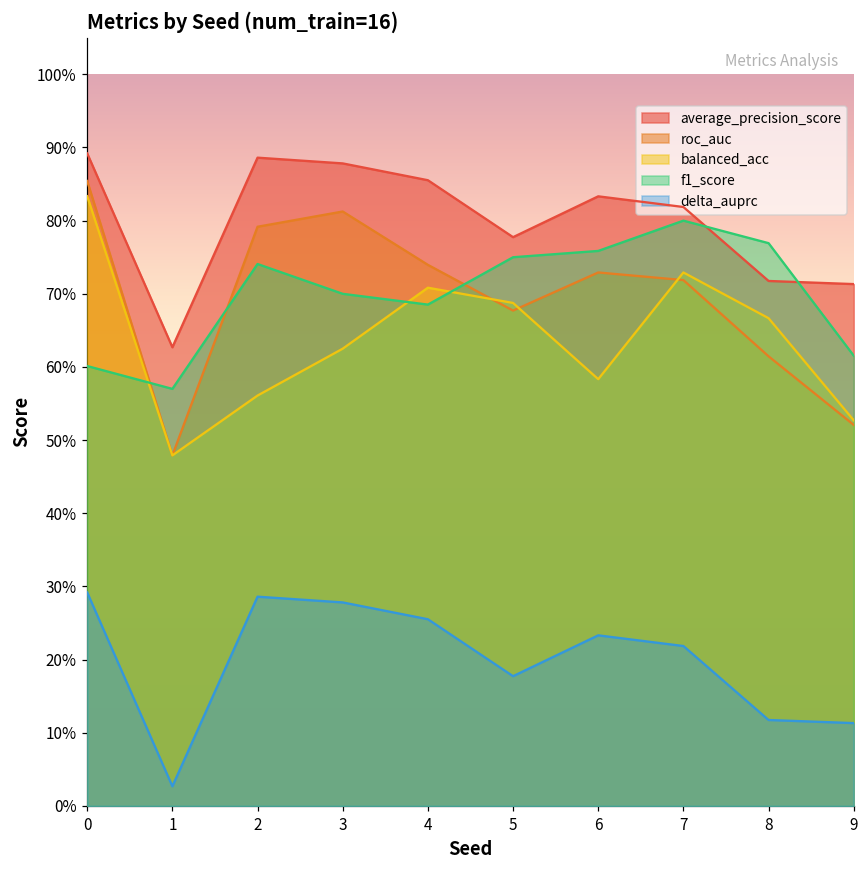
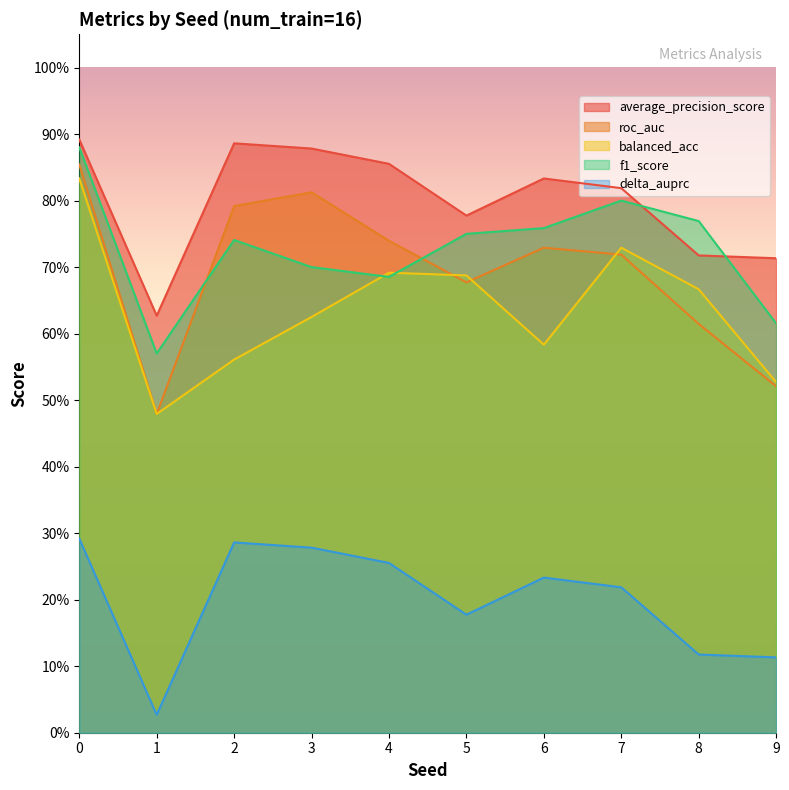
  {
    "balanced_acc": {
      "0": "83%",
      "2": "56%",
      "3": "63%",
-     "4": "71%",
+     "4": "69%",
      "5": "69%",
      "6": "58%",
      "7": "73%",
      "8": "67%",
      "9": "53%"
    },
    "f1_score": {
-     "0": "60%",
+     "0": "88%",
      "1": "57%",
      "2": "74%",
      "3": "70%",
      "4": "69%",
      "5": "75%",
      "6": "76%",
      "7": "80%",
      "8": "77%",
      "9": "62%"
    },
    "delta_auprc": {
      "0": "29%",
      "1": "3%",
      "2": "29%",
      "3": "28%",
      "4": "26%",
      "5": "18%",
      "6": "23%",
      "7": "22%",
      "8": "12%",
      "9": "11%"
    }
  }
